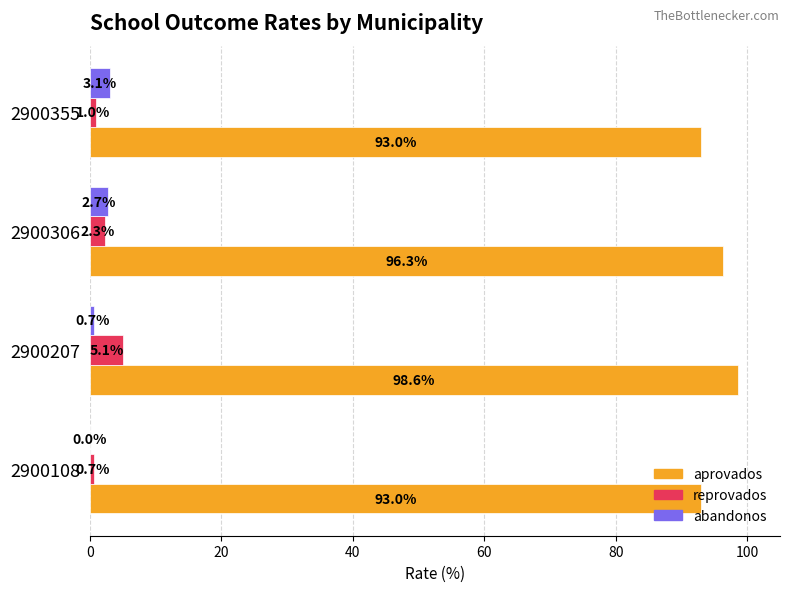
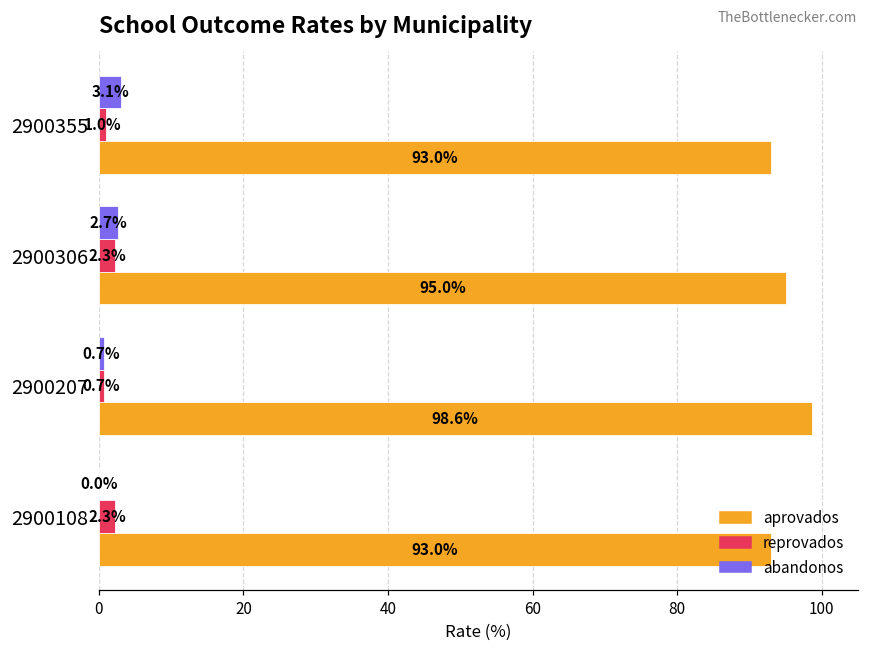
  {
    "aprovados": {
      "2900355": "93.0%",
-     "2900306": "96.3%",
+     "2900306": "95.0%",
      "2900207": "98.6%",
      "2900108": "93.0%"
    },
    "reprovados": {
      "2900355": "1.0%",
      "2900306": "2.3%",
-     "2900207": "5.1%",
-     "2900108": "0.7%"
+     "2900207": "0.7%",
+     "2900108": "2.3%"
    },
    "abandonos": {
      "2900355": "3.1%",
      "2900306": "2.7%",
      "2900207": "0.7%",
      "2900108": "0.0%"
    }
  }
